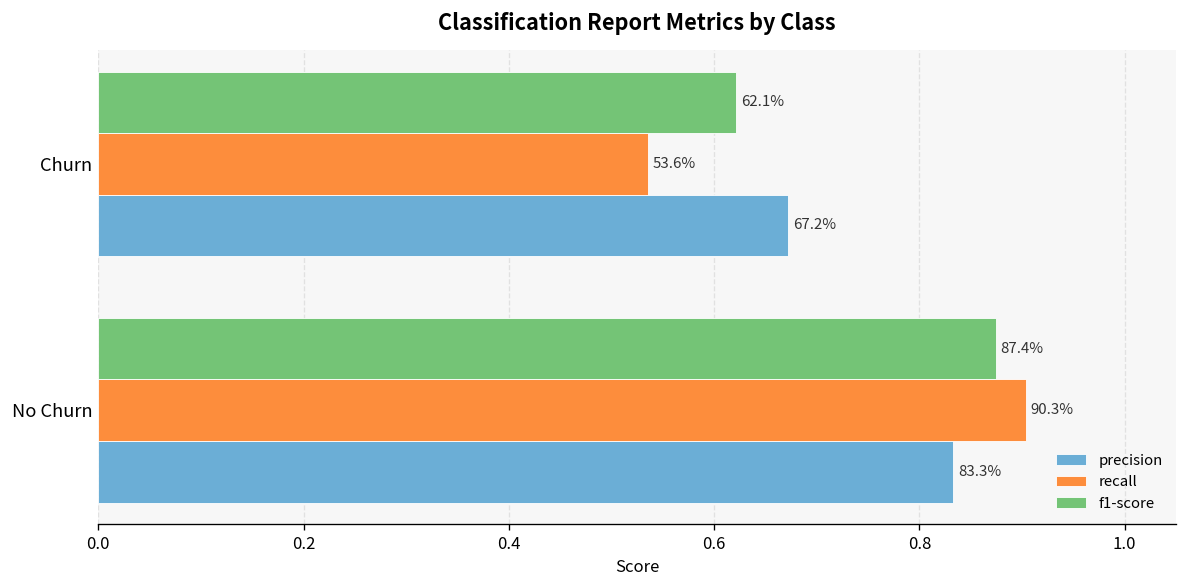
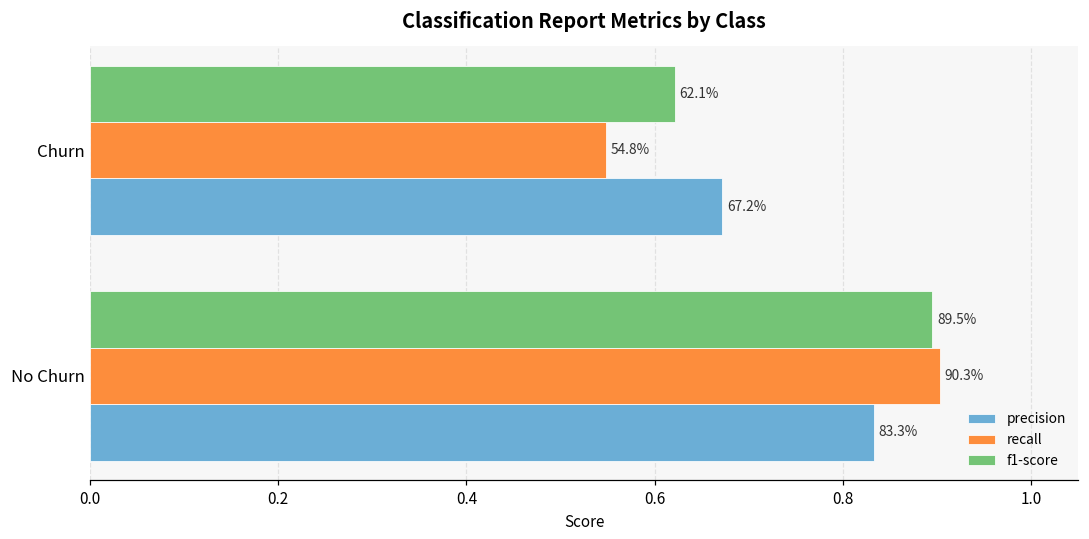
  {
    "precision": {
      "Churn": "67.2%",
      "No Churn": "83.3%"
    },
    "recall": {
-     "Churn": "53.6%",
+     "Churn": "54.8%",
      "No Churn": "90.3%"
    },
    "f1-score": {
      "Churn": "62.1%",
-     "No Churn": "87.4%"
+     "No Churn": "89.5%"
    }
  }
